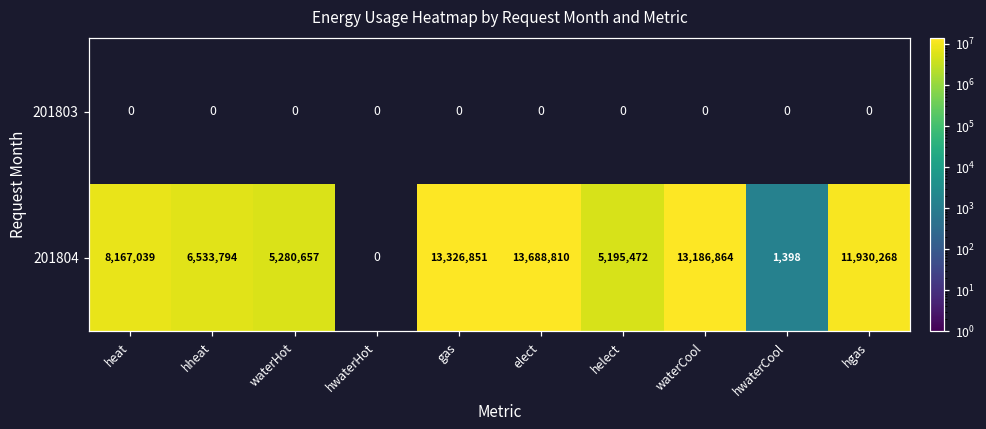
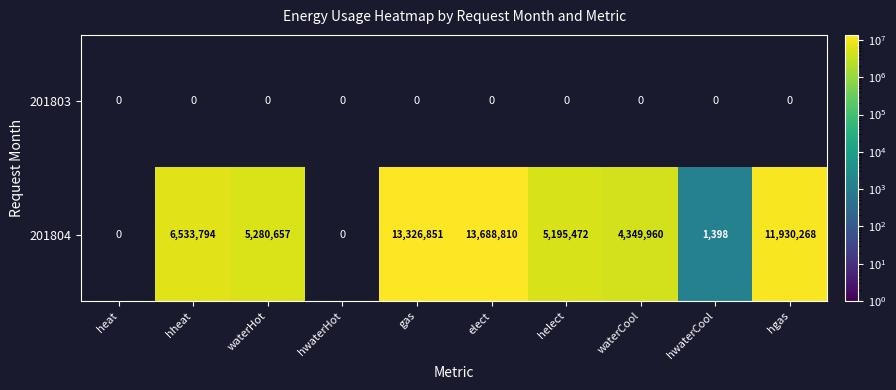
  {
    "201803": {
      "heat": "0",
      "hheat": "0",
      "waterHot": "0",
      "hwaterHot": "0",
      "gas": "0",
      "elect": "0",
      "helect": "0",
      "waterCool": "0",
      "hwaterCool": "0",
      "hgas": "0"
    },
    "201804": {
-     "heat": "8,167,039",
+     "heat": "0",
      "hheat": "6,533,794",
      "waterHot": "5,280,657",
      "hwaterHot": "0",
      "gas": "13,326,851",
      "elect": "13,688,810",
      "helect": "5,195,472",
-     "waterCool": "13,186,864",
+     "waterCool": "4,349,960",
      "hwaterCool": "1,398",
      "hgas": "11,930,268"
    }
  }
